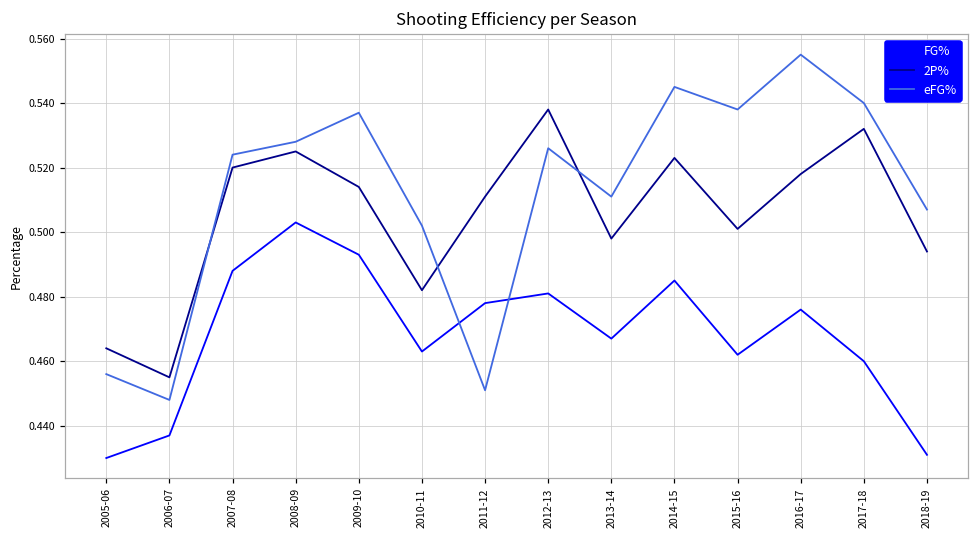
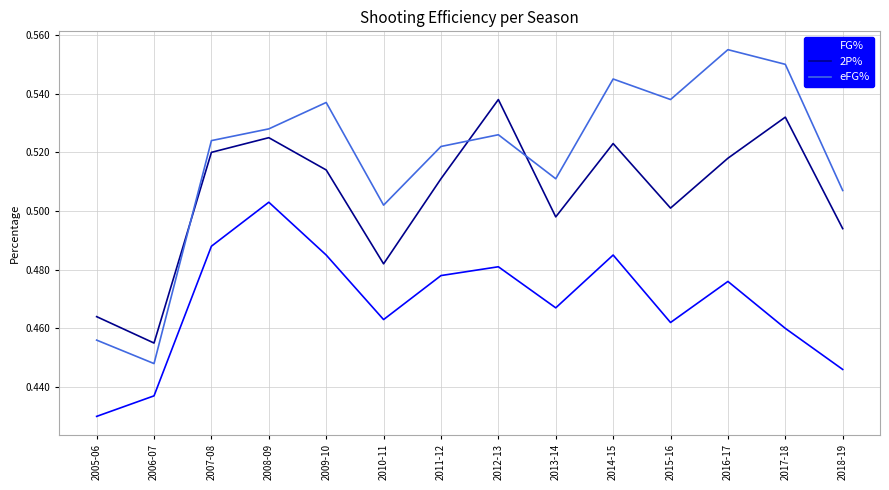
  {
    "FG%": {
      "2005-06": 0.430,
      "2006-07": 0.437,
      "2007-08": 0.488,
      "2008-09": 0.503,
-     "2009-10": 0.493,
+     "2009-10": 0.485,
      "2010-11": 0.463,
      "2011-12": 0.478,
      "2012-13": 0.481,
      "2013-14": 0.467,
      "2014-15": 0.485,
      "2015-16": 0.462,
      "2016-17": 0.476,
      "2017-18": 0.460,
-     "2018-19": 0.431
+     "2018-19": 0.446
    },
    "2P%": {
      "2005-06": 0.464,
      "2006-07": 0.455,
      "2007-08": 0.520,
      "2008-09": 0.525,
      "2009-10": 0.514,
      "2010-11": 0.482,
      "2011-12": 0.511,
      "2012-13": 0.538,
      "2013-14": 0.498,
      "2014-15": 0.523,
      "2015-16": 0.501,
      "2016-17": 0.518,
      "2017-18": 0.532,
      "2018-19": 0.494
    },
    "eFG%": {
      "2005-06": 0.456,
      "2006-07": 0.448,
      "2007-08": 0.524,
      "2008-09": 0.528,
      "2009-10": 0.537,
      "2010-11": 0.502,
-     "2011-12": 0.451,
+     "2011-12": 0.522,
      "2012-13": 0.526,
      "2013-14": 0.511,
      "2014-15": 0.545,
      "2015-16": 0.538,
      "2016-17": 0.555,
-     "2017-18": 0.54,
+     "2017-18": 0.55,
      "2018-19": 0.507
    }
  }
